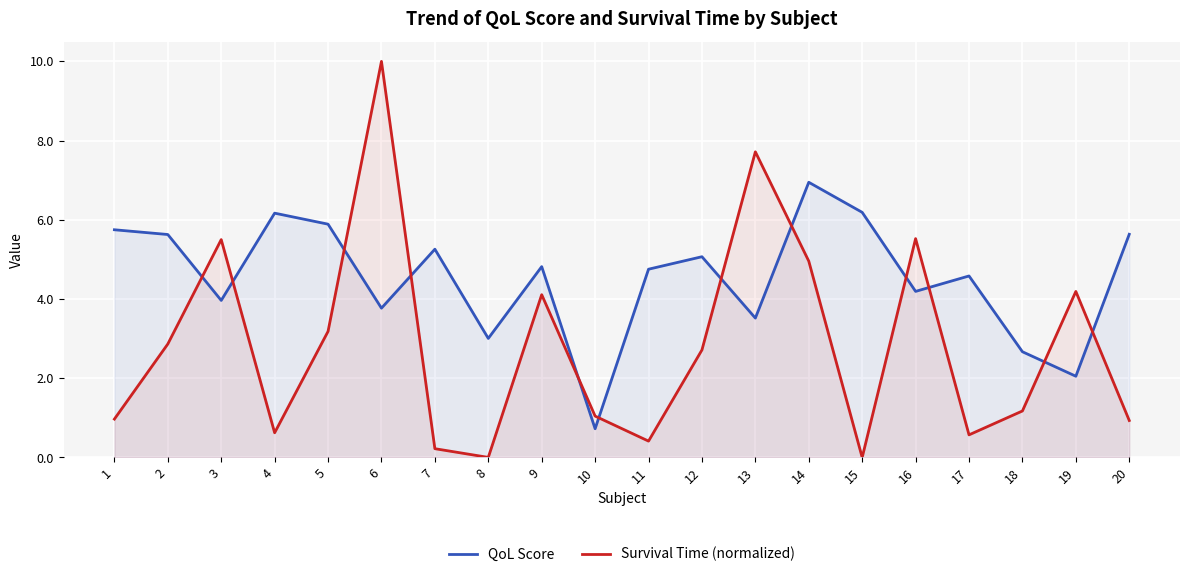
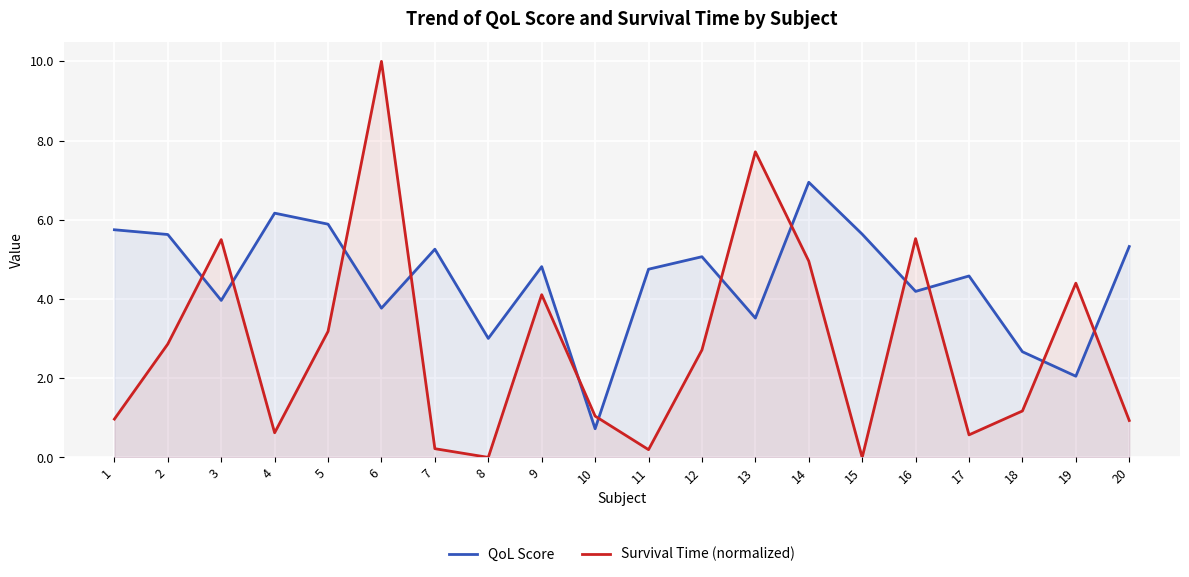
  {
    "QoL Score": {
      "1": 5.7,
      "2": 5.6,
      "3": 4.0,
      "4": 6.2,
      "5": 5.9,
      "6": 3.8,
      "7": 5.3,
      "8": 3.0,
      "9": 4.8,
      "10": 0.7,
      "11": 4.8,
      "12": 5.1,
      "13": 3.5,
      "14": 6.9,
-     "15": 6.2,
+     "15": 5.6,
      "16": 4.2,
      "17": 4.6,
      "18": 2.7,
      "19": 2.1,
-     "20": 5.6
+     "20": 5.3
    },
    "Survival Time (normalized)": {
      "1": 1.0,
      "2": 2.9,
      "3": 5.5,
      "4": 0.6,
      "5": 3.2,
      "6": 10.0,
      "7": 0.2,
      "8": 0.0,
      "9": 4.1,
      "10": 1.0,
-     "11": 0.4,
+     "11": 0.2,
      "12": 2.7,
      "13": 7.7,
      "14": 5.0,
      "15": 0.0,
      "16": 5.5,
      "17": 0.6,
      "18": 1.2,
-     "19": 4.2,
+     "19": 4.4,
      "20": 0.9
    }
  }
